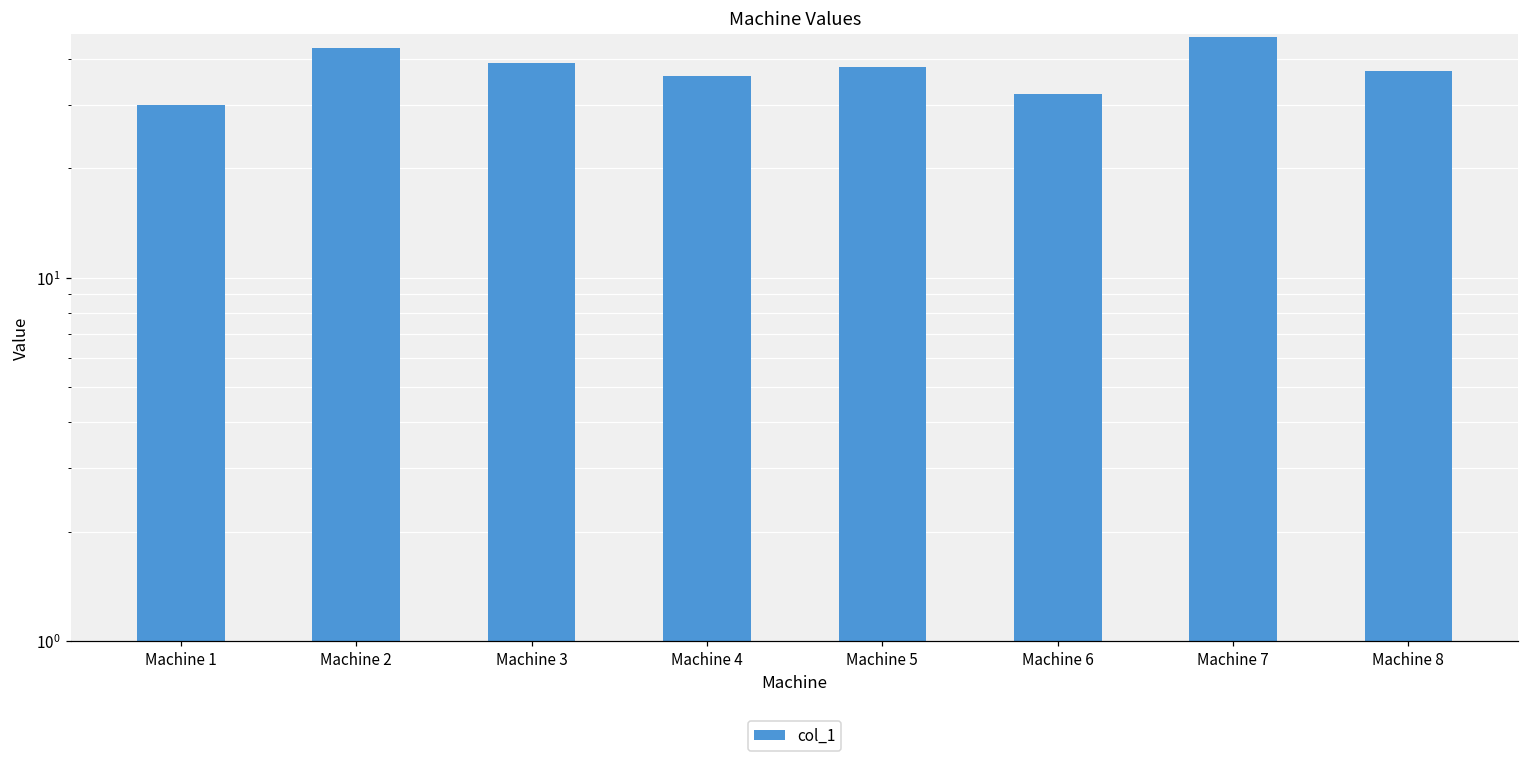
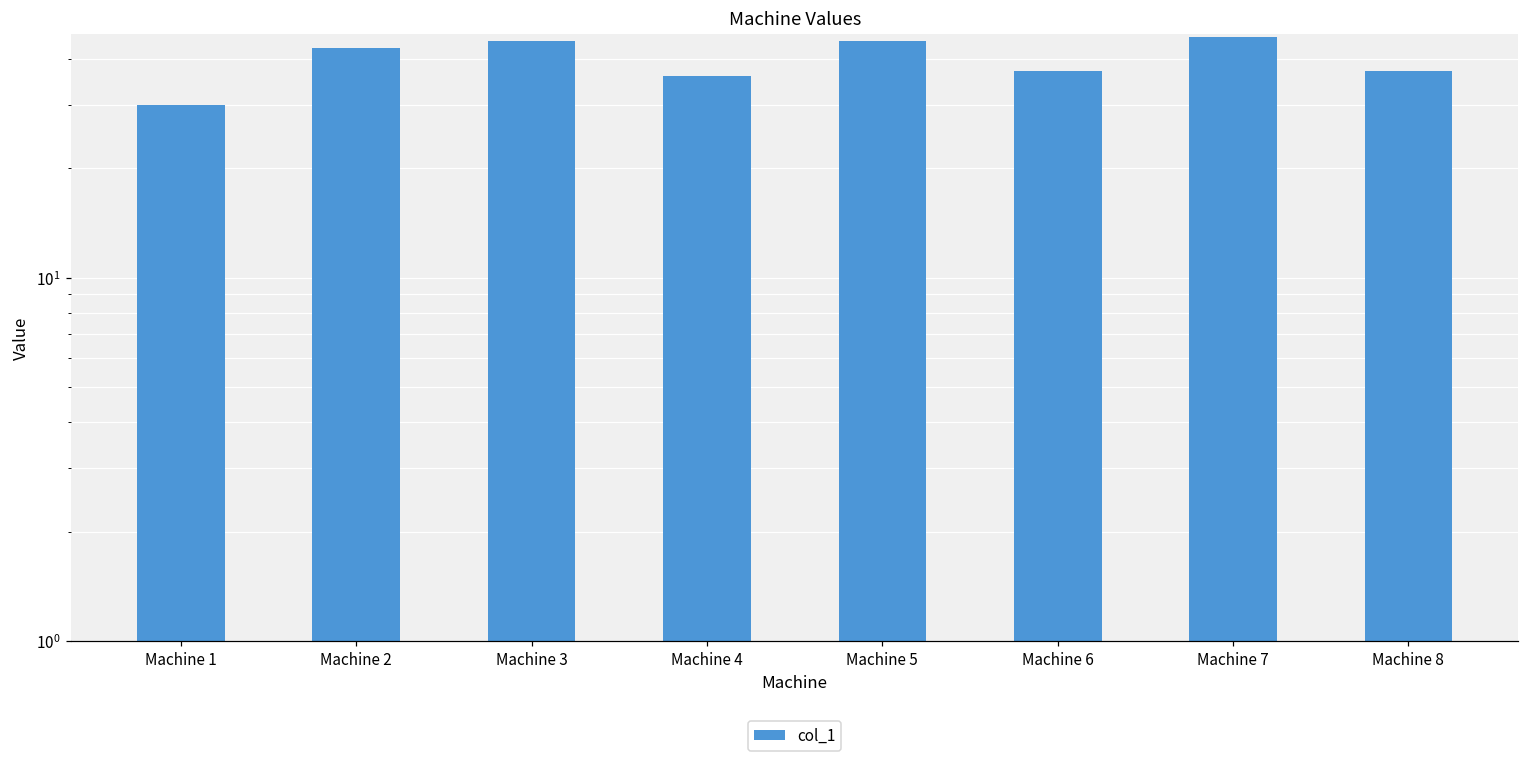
  {
    "Machine 1": 30,
    "Machine 2": 43,
-   "Machine 3": 39,
+   "Machine 3": 45,
    "Machine 4": 36,
-   "Machine 5": 38,
-   "Machine 6": 32,
+   "Machine 5": 45,
+   "Machine 6": 37,
    "Machine 7": 46,
    "Machine 8": 37
  }
